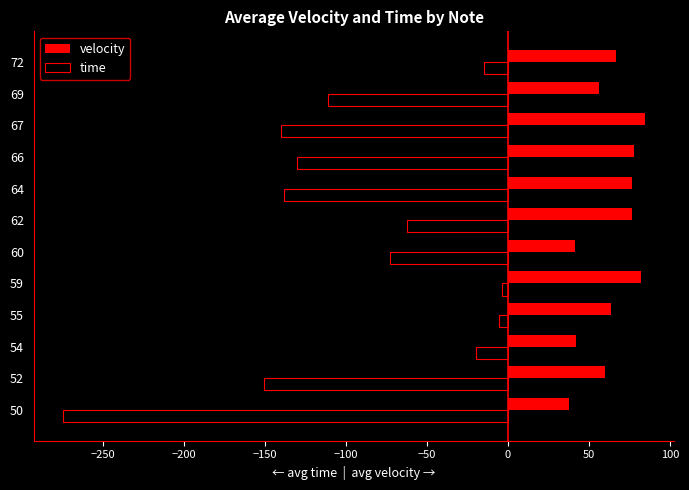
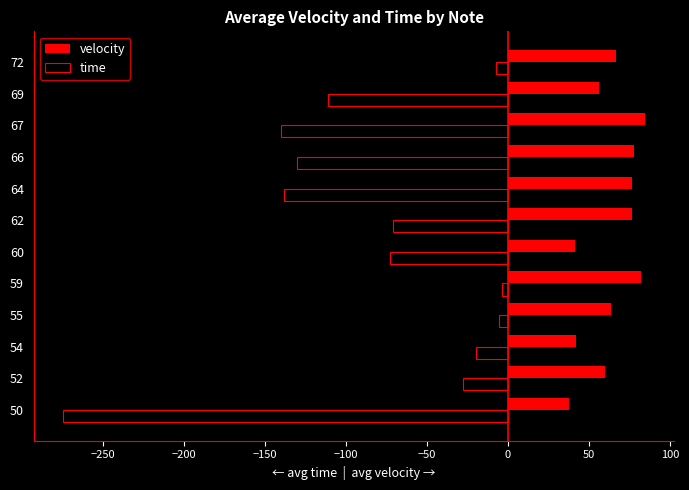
  {
    "velocity": {
      "72": 67,
      "69": 56,
      "67": 85,
      "66": 78,
      "64": 76,
      "62": 77,
      "60": 42,
      "59": 82,
      "55": 63,
      "54": 42,
      "52": 60,
      "50": 38
    },
    "time": {
-     "72": -15,
+     "72": -8,
      "69": -111,
      "67": -140,
      "66": -130,
      "64": -138,
-     "62": -63,
+     "62": -71,
      "60": -73,
      "59": -4,
      "55": -5,
      "54": -20,
-     "52": -151,
+     "52": -28,
      "50": -275
    }
  }
